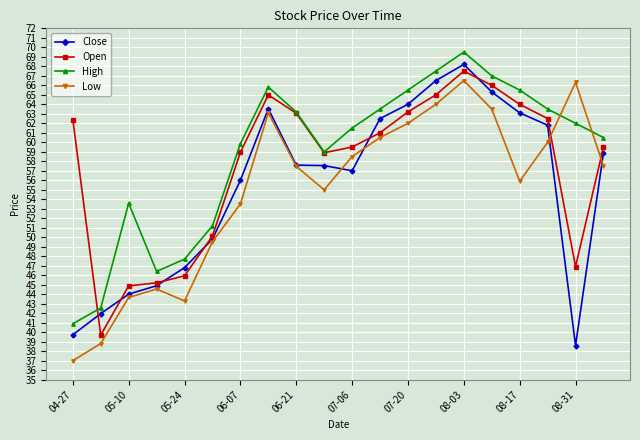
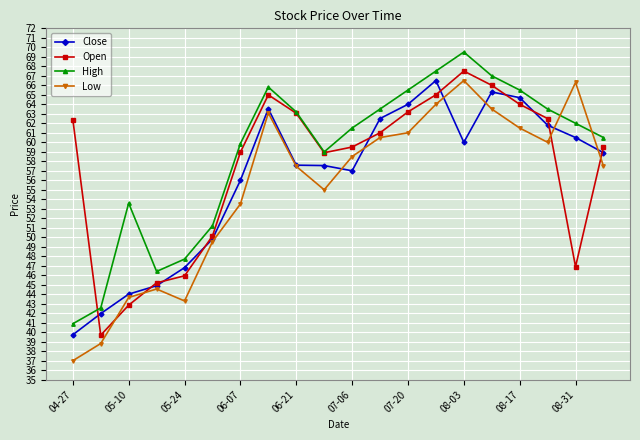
  {
    "Close": {
      "04-27": 40,
      "05-10": 44,
      "05-24": 47,
      "06-07": 56,
      "07-06": 57,
      "07-20": 64,
-     "08-03": 68,
-     "08-17": 63,
-     "08-31": 39
+     "08-03": 60,
+     "08-17": 65,
+     "08-31": 61
    },
    "Open": {
      "04-27": 62,
-     "05-10": 45,
+     "05-10": 43,
      "05-24": 46,
      "06-07": 59,
      "07-06": 60,
      "07-20": 63,
      "08-03": 68,
      "08-17": 64,
      "08-31": 47
    },
    "High": {
      "04-27": 41,
      "05-10": 54,
      "05-24": 48,
      "06-07": 60,
      "07-06": 62,
      "07-20": 66,
      "08-03": 70,
      "08-17": 66,
      "08-31": 62
    },
    "Low": {
      "04-27": 37,
      "05-10": 44,
      "05-24": 43,
      "06-07": 54,
      "07-06": 59,
-     "07-20": 62,
+     "07-20": 61,
      "08-03": 67,
-     "08-17": 56,
+     "08-17": 62,
      "08-31": 66
    }
  }
